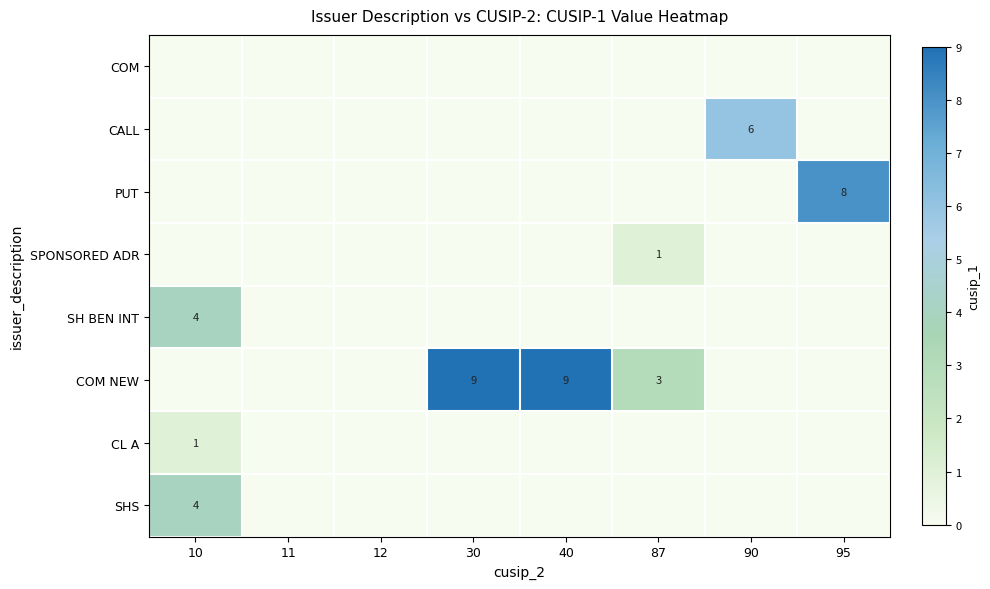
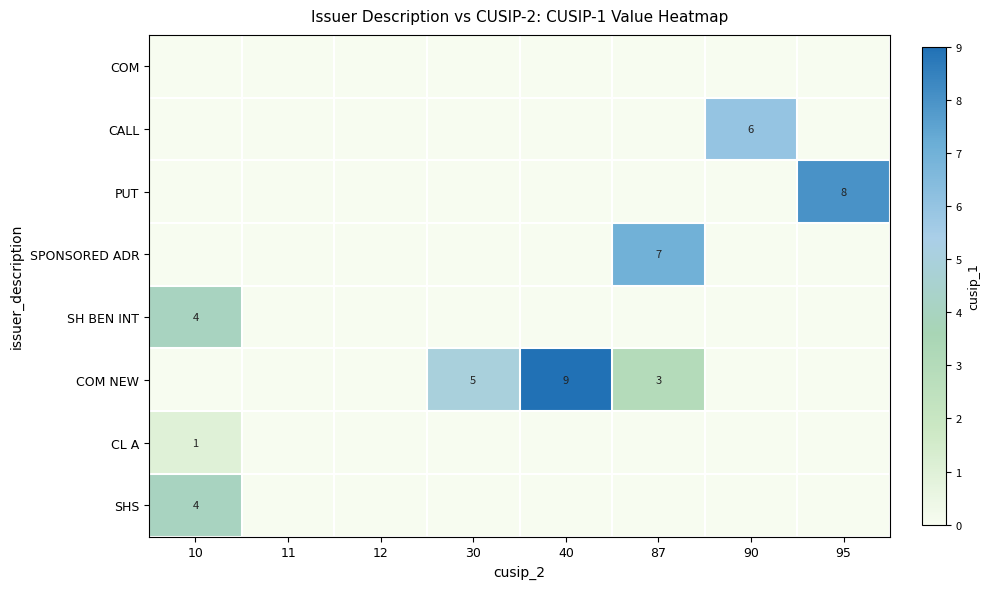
  {
    "CALL": {
      "90": 6
    },
    "PUT": {
      "95": 8
    },
    "SPONSORED ADR": {
-     "87": 1
+     "87": 7
    },
    "SH BEN INT": {
      "10": 4
    },
    "COM NEW": {
-     "30": 9,
+     "30": 5,
      "40": 9,
      "87": 3
    },
    "CL A": {
      "10": 1
    },
    "SHS": {
      "10": 4
    }
  }
